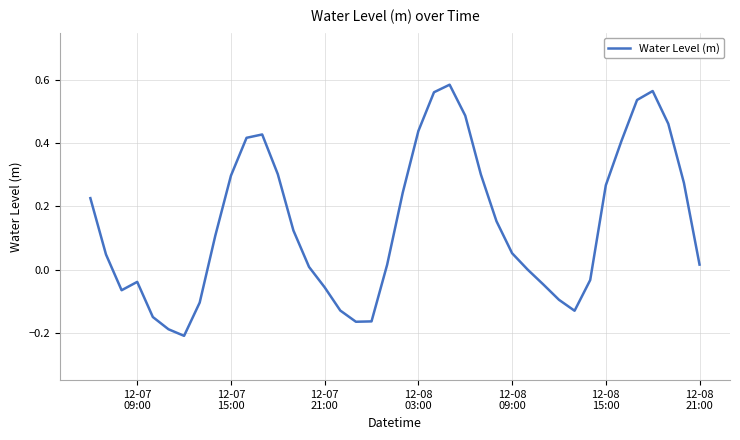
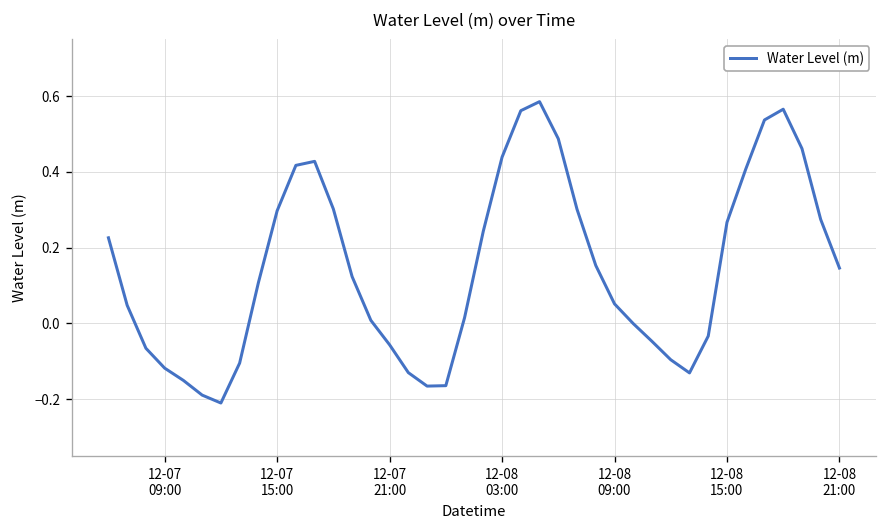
  {
-   "12-07 09:00": -0.04,
+   "12-07 09:00": -0.12,
    "12-07 15:00": 0.30,
    "12-07 21:00": -0.06,
    "12-08 03:00": 0.44,
    "12-08 09:00": 0.05,
    "12-08 15:00": 0.27,
-   "12-08 21:00": 0.02
+   "12-08 21:00": 0.15
  }
